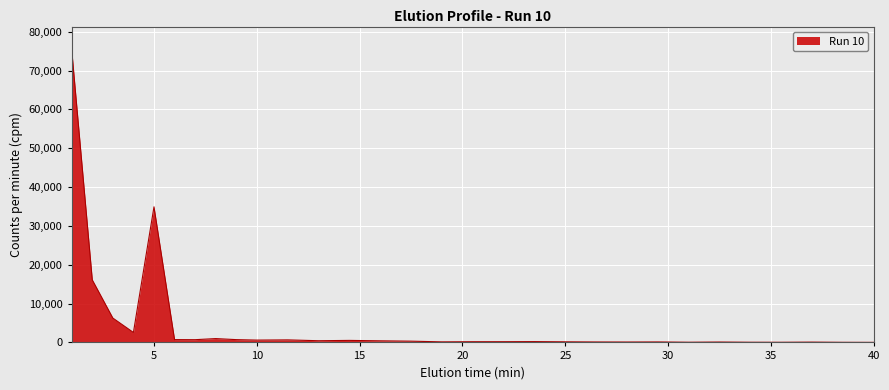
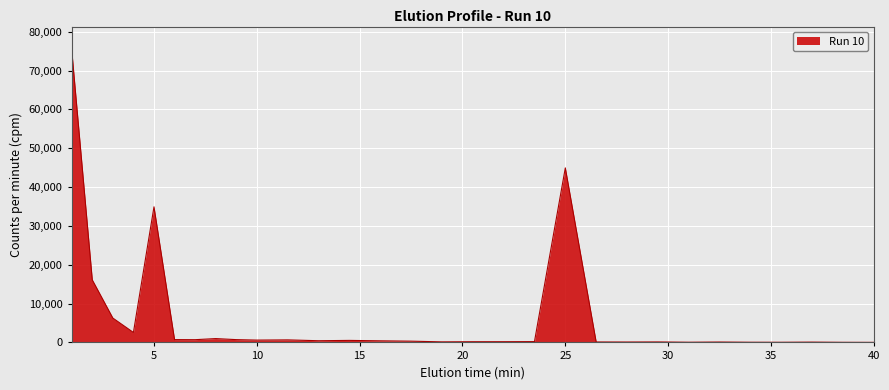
  {
    "5": "35,000",
    "10": "1,000",
-   "25": "0",
+   "25": "45,000",
    "40": "0"
  }
